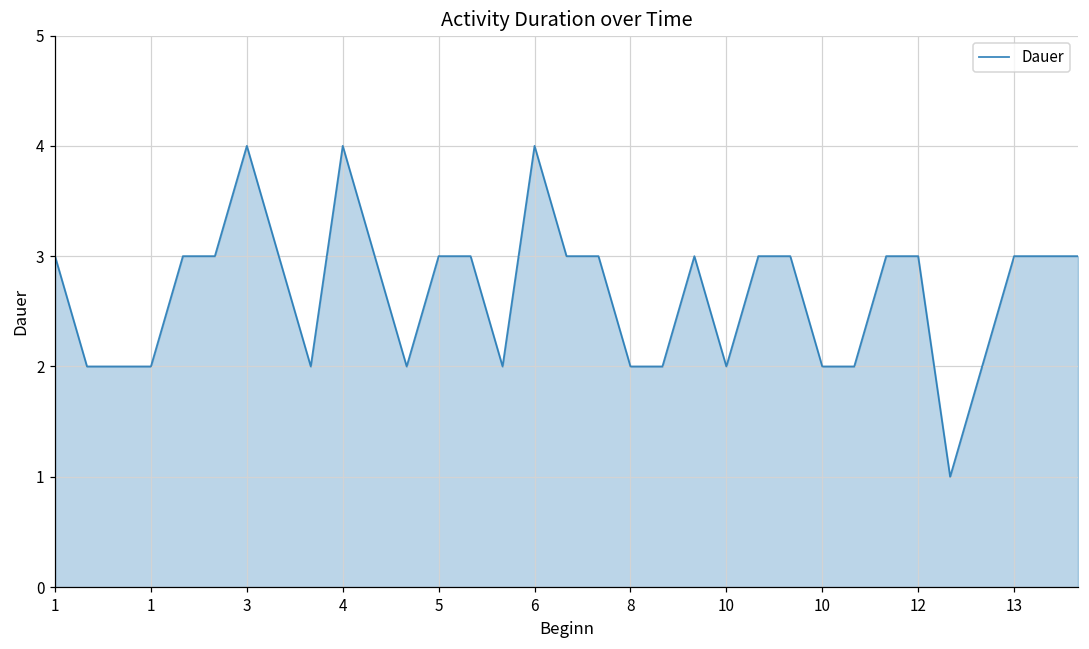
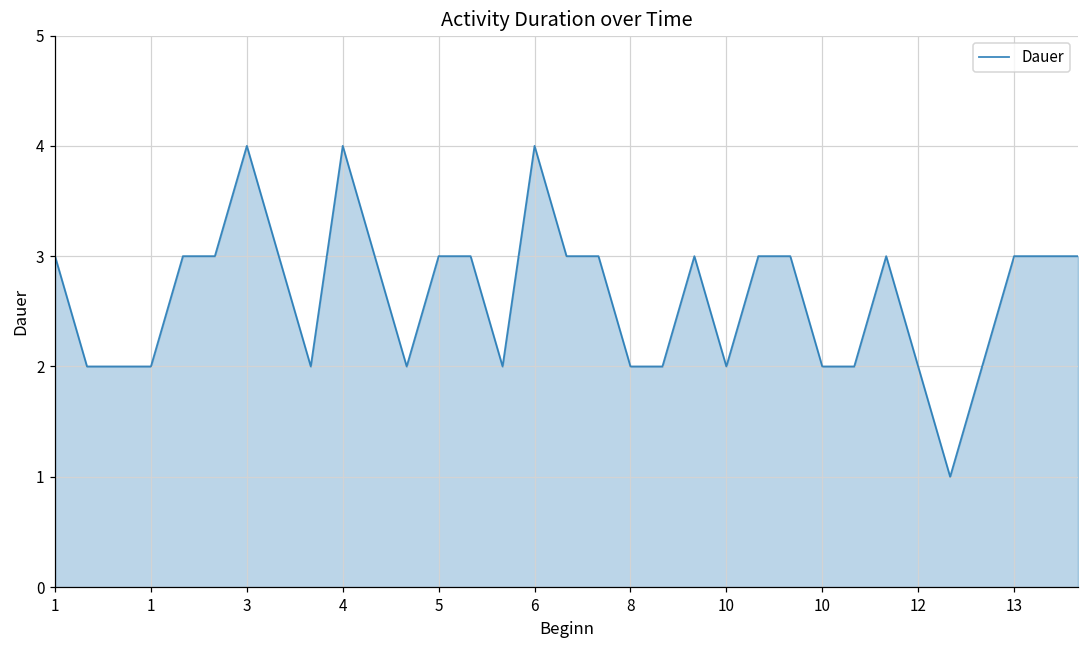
  {
    "3": 4,
    "6": 4,
-   "12": 3
+   "12": 2
  }
